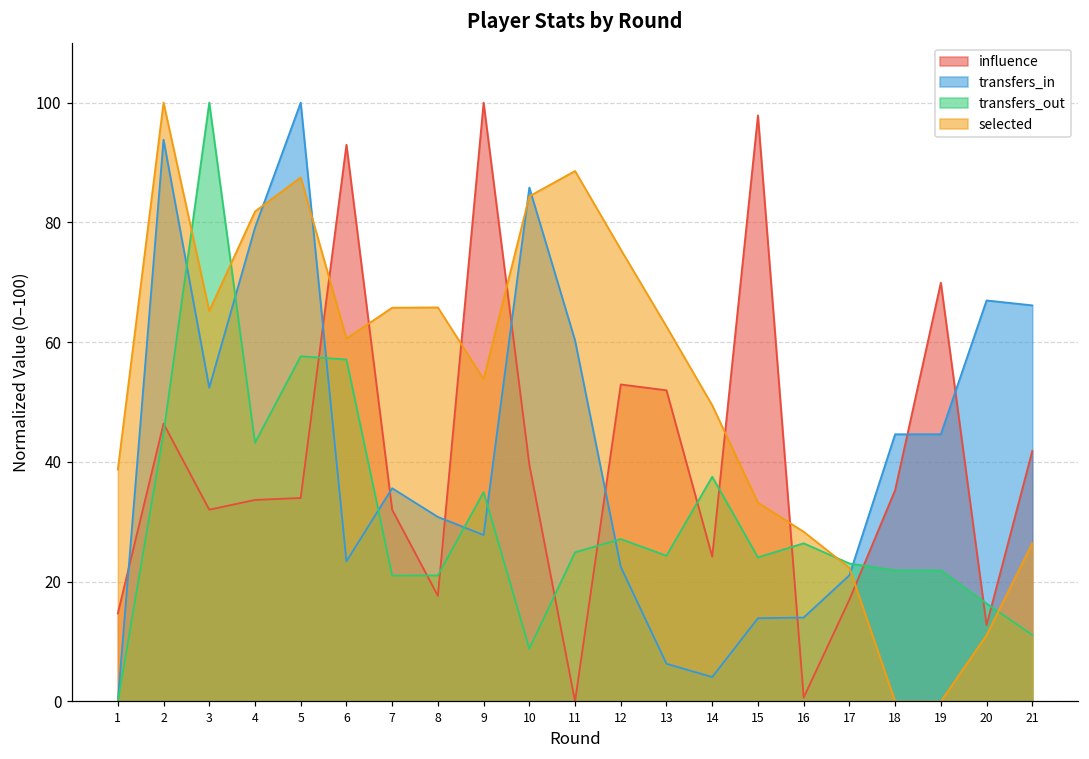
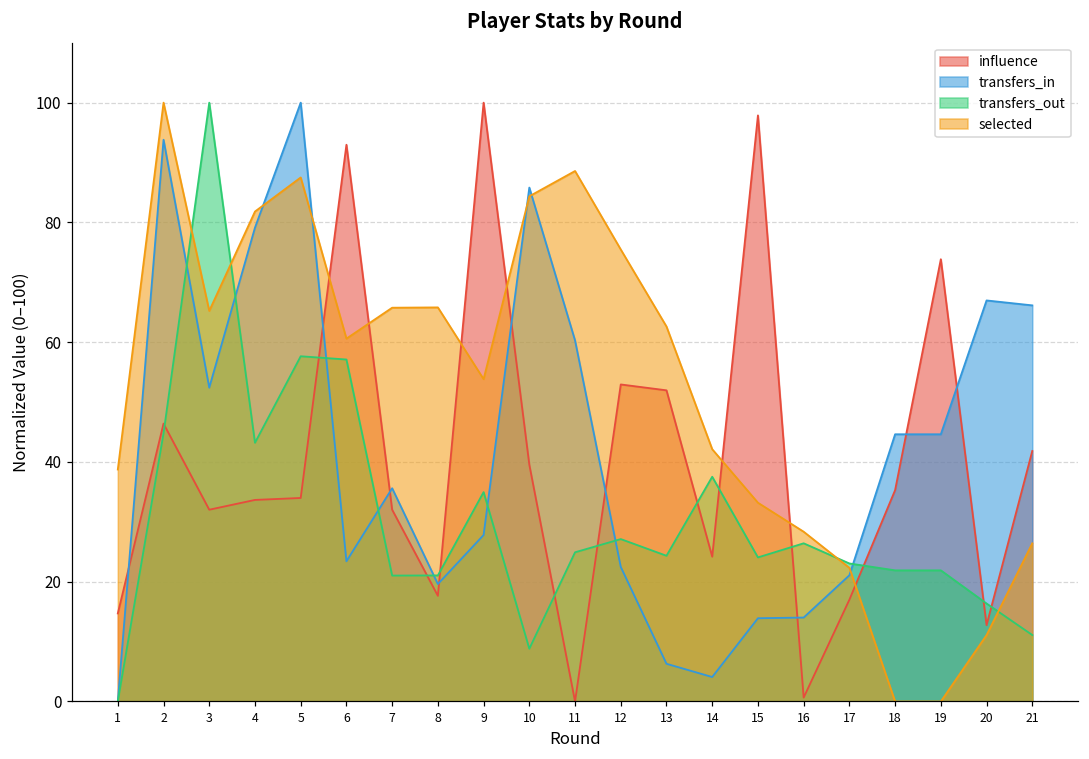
  {
    "influence": {
      "1": 15,
      "2": 46,
      "3": 32,
      "4": 34,
      "5": 34,
      "6": 93,
      "7": 32,
      "8": 18,
      "9": 100,
      "10": 40,
      "11": 0,
      "12": 53,
      "13": 52,
      "14": 24,
      "15": 98,
      "16": 1,
      "17": 17,
      "18": 35,
-     "19": 70,
+     "19": 74,
      "20": 13,
      "21": 42
    },
    "transfers_in": {
      "2": 94,
      "3": 52,
      "4": 79,
      "5": 100,
      "6": 23,
      "7": 36,
-     "8": 31,
+     "8": 20,
      "9": 28,
      "10": 86,
      "11": 60,
      "12": 22,
      "13": 6,
      "14": 4,
      "15": 14,
      "16": 14,
      "17": 21,
      "18": 45,
      "19": 45,
      "20": 67,
      "21": 66
    },
    "transfers_out": {
      "2": 45,
      "3": 100,
      "4": 43,
      "5": 58,
      "6": 57,
      "7": 21,
      "8": 21,
      "9": 35,
      "10": 9,
      "11": 25,
      "12": 27,
      "13": 24,
      "14": 38,
      "15": 24,
      "16": 26,
      "17": 23,
      "18": 22,
      "19": 22,
      "20": 16,
      "21": 11
    },
    "selected": {
      "1": 39,
      "2": 100,
      "3": 65,
      "4": 82,
      "5": 88,
      "6": 61,
      "7": 66,
      "8": 66,
      "9": 54,
      "10": 84,
      "11": 89,
      "12": 75,
      "13": 63,
-     "14": 49,
+     "14": 42,
      "15": 33,
      "16": 28,
      "17": 22,
      "18": 0,
      "19": 0,
      "20": 11,
      "21": 26
    }
  }
